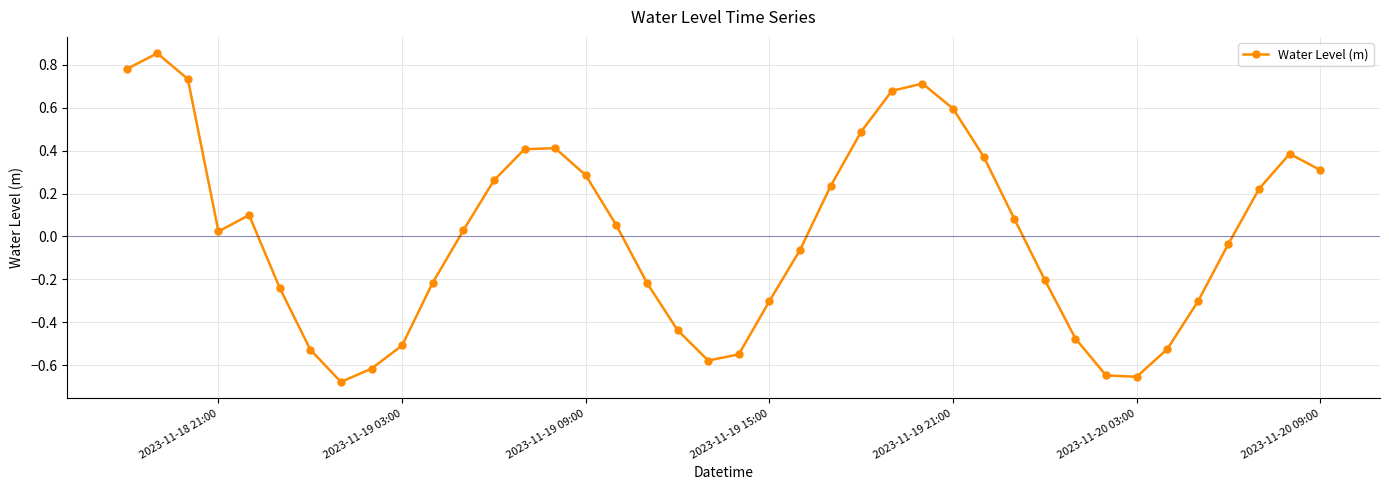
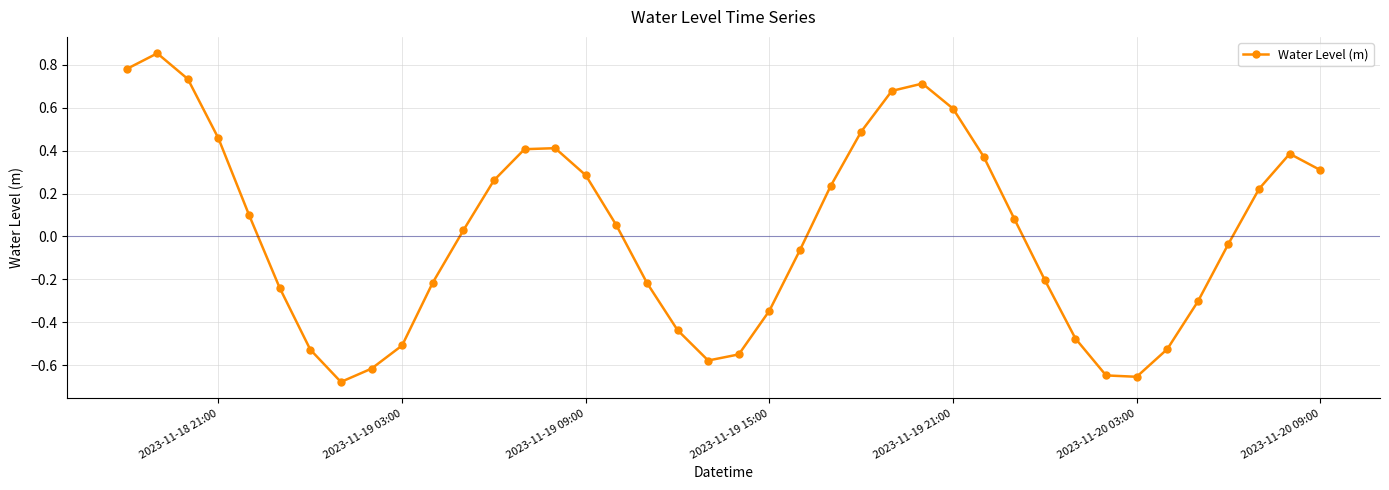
  {
-   "2023-11-18 21:00": 0.02,
+   "2023-11-18 21:00": 0.46,
    "2023-11-19 03:00": -0.51,
    "2023-11-19 09:00": 0.29,
-   "2023-11-19 15:00": -0.30,
+   "2023-11-19 15:00": -0.35,
    "2023-11-19 21:00": 0.60,
    "2023-11-20 03:00": -0.65,
    "2023-11-20 09:00": 0.31
  }
